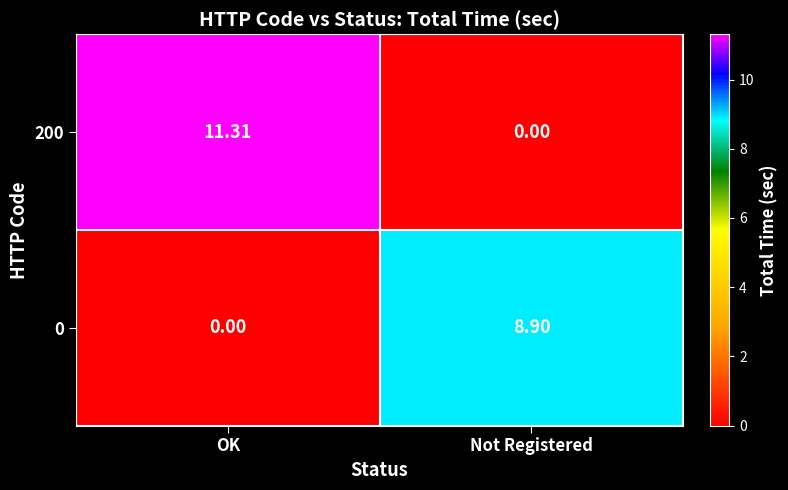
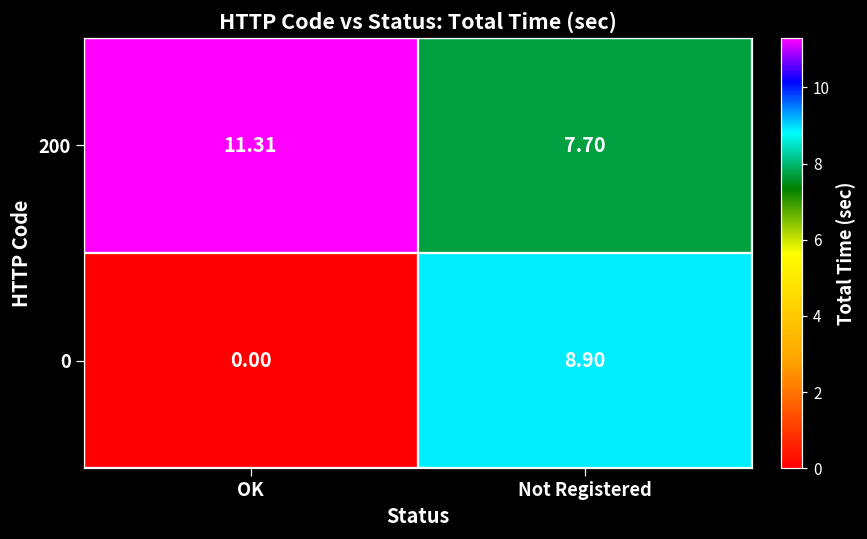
  {
    "200": {
      "OK": 11.31,
-     "Not Registered": 0.00
+     "Not Registered": 7.70
    },
    "0": {
      "OK": 0.00,
      "Not Registered": 8.90
    }
  }
